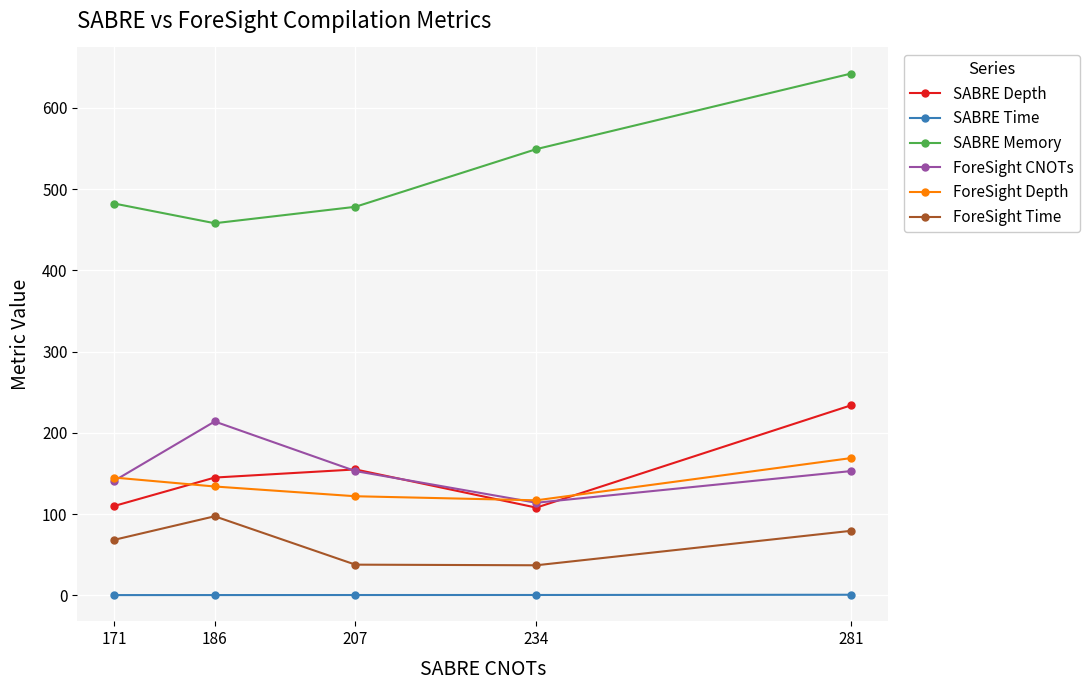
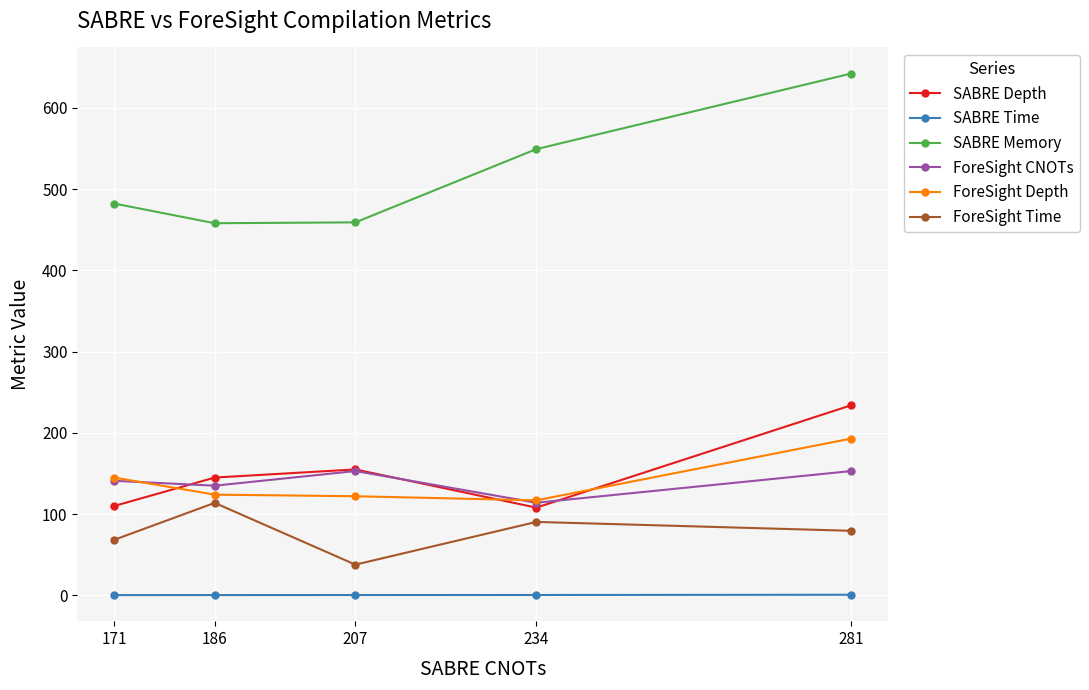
  {
    "SABRE Depth": {
      "171": 110,
      "186": 150,
      "234": 110,
      "281": 230
    },
    "SABRE Time": {
      "171": 0,
      "186": 0,
      "207": 0,
      "234": 0,
      "281": 0
    },
    "SABRE Memory": {
      "171": 480,
      "186": 460,
-     "207": 480,
+     "207": 460,
      "234": 550,
      "281": 640
    },
    "ForeSight CNOTs": {
      "171": 140,
-     "186": 210,
+     "186": 140,
      "281": 150
    },
    "ForeSight Depth": {
      "171": 150,
-     "186": 130,
+     "186": 120,
      "207": 120,
-     "281": 170
+     "281": 190
    },
    "ForeSight Time": {
      "171": 70,
-     "186": 100,
+     "186": 110,
      "207": 40,
-     "234": 40,
+     "234": 90,
      "281": 80
    }
  }
